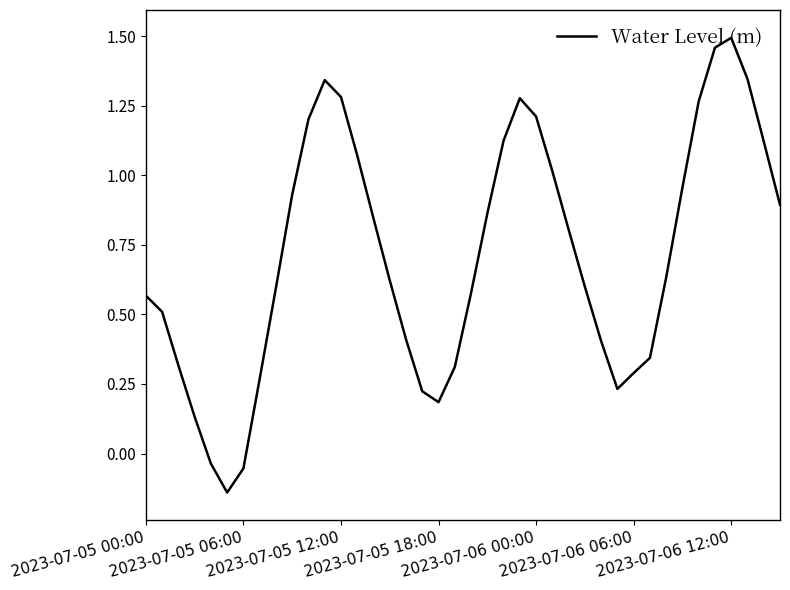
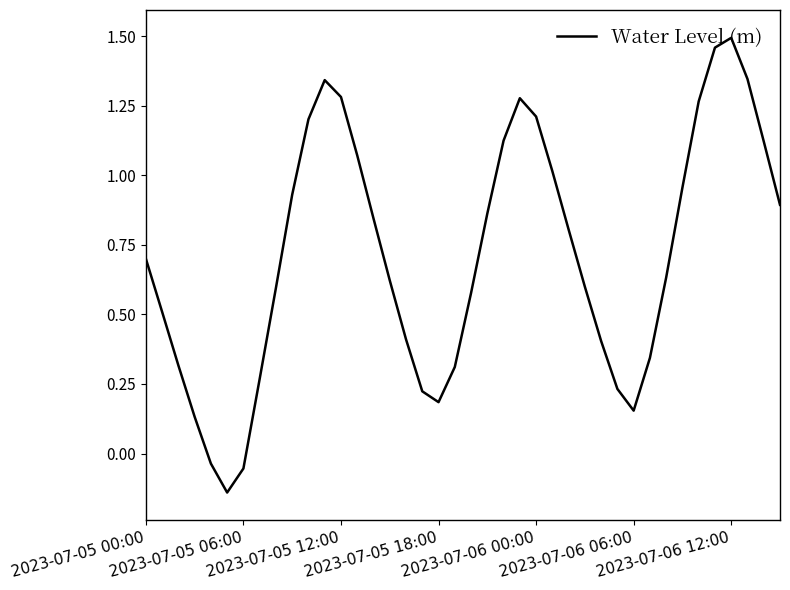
  {
-   "2023-07-05 00:00": 0.57,
+   "2023-07-05 00:00": 0.70,
    "2023-07-05 06:00": -0.05,
    "2023-07-05 12:00": 1.28,
    "2023-07-05 18:00": 0.18,
    "2023-07-06 00:00": 1.21,
-   "2023-07-06 06:00": 0.29,
+   "2023-07-06 06:00": 0.15,
    "2023-07-06 12:00": 1.49
  }
